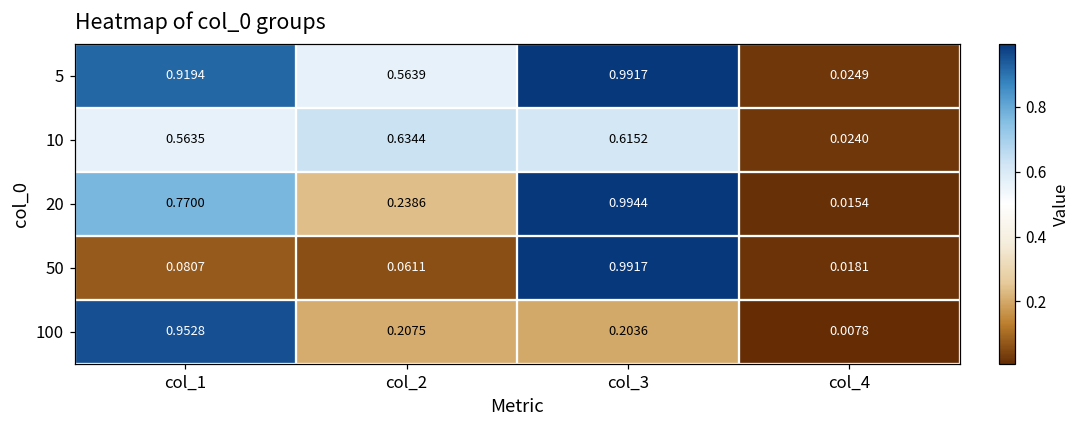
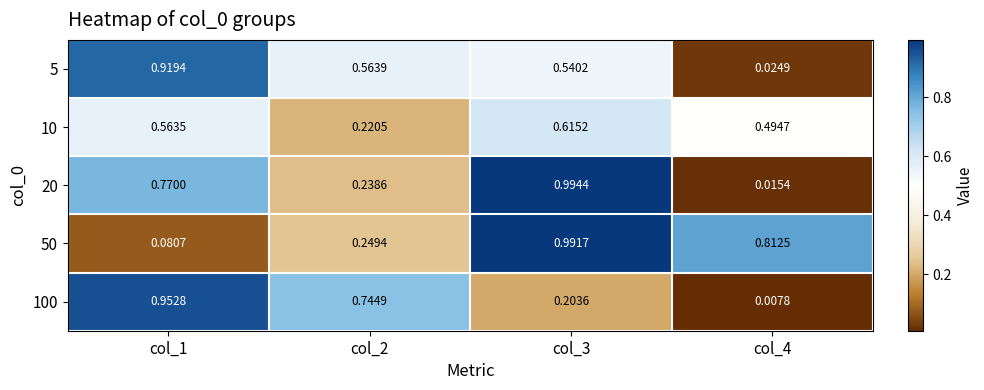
  {
    "5": {
      "col_1": 0.9194,
      "col_2": 0.5639,
-     "col_3": 0.9917,
+     "col_3": 0.5402,
      "col_4": 0.0249
    },
    "10": {
      "col_1": 0.5635,
-     "col_2": 0.6344,
+     "col_2": 0.2205,
      "col_3": 0.6152,
-     "col_4": 0.0240
+     "col_4": 0.4947
    },
    "20": {
      "col_1": 0.7700,
      "col_2": 0.2386,
      "col_3": 0.9944,
      "col_4": 0.0154
    },
    "50": {
      "col_1": 0.0807,
-     "col_2": 0.0611,
+     "col_2": 0.2494,
      "col_3": 0.9917,
-     "col_4": 0.0181
+     "col_4": 0.8125
    },
    "100": {
      "col_1": 0.9528,
-     "col_2": 0.2075,
+     "col_2": 0.7449,
      "col_3": 0.2036,
      "col_4": 0.0078
    }
  }
